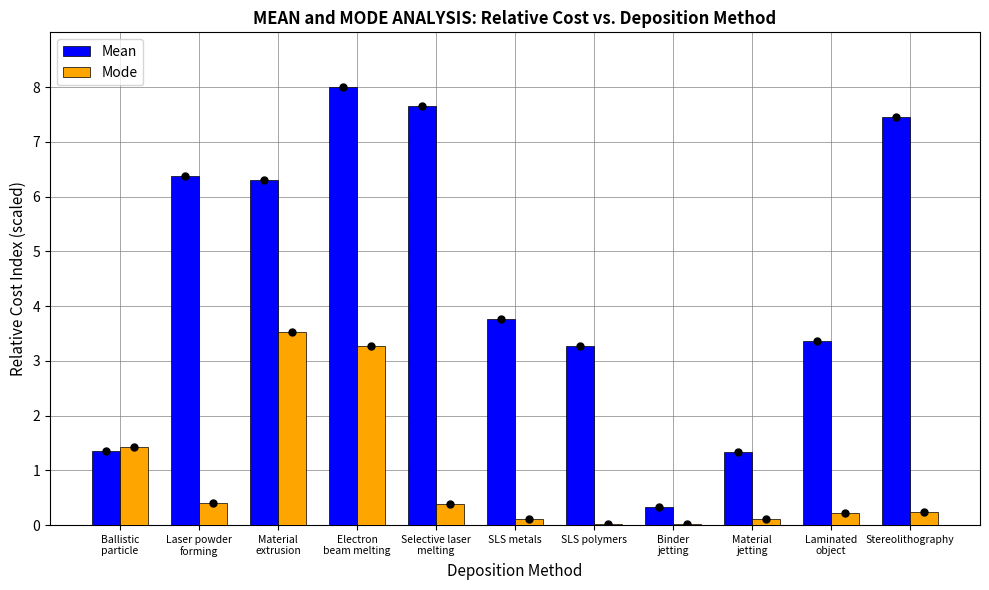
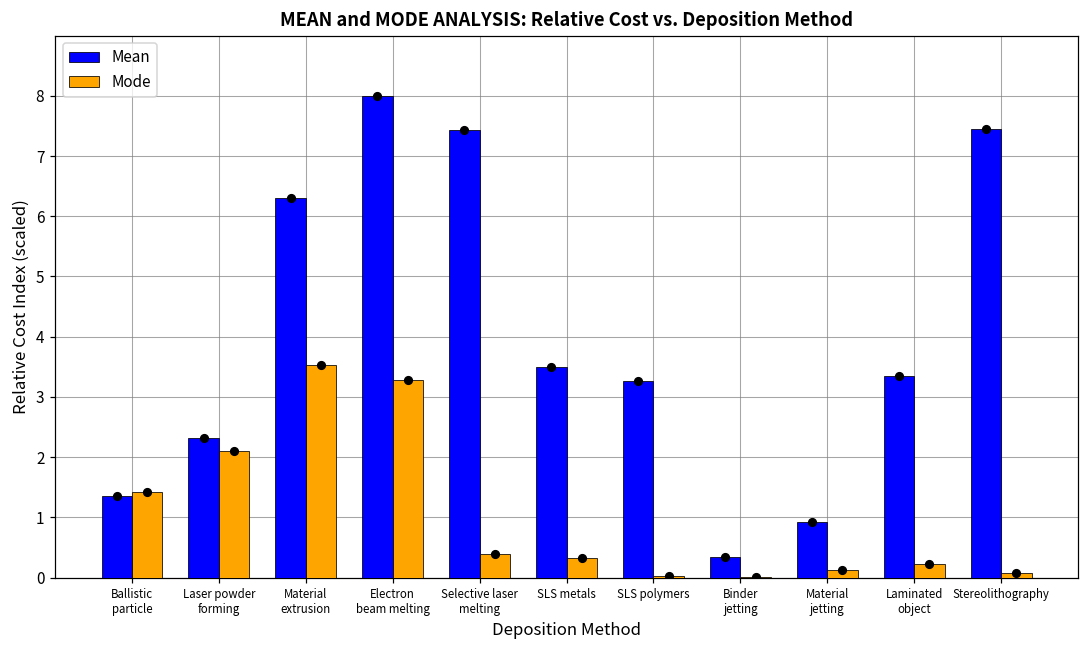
  {
    "Mean": {
      "Ballistic particle": 1.3,
-     "Laser powder forming": 6.4,
+     "Laser powder forming": 2.3,
      "Material extrusion": 6.3,
      "Electron beam melting": 8.0,
-     "Selective laser melting": 7.7,
-     "SLS metals": 3.8,
+     "Selective laser melting": 7.4,
+     "SLS metals": 3.5,
      "SLS polymers": 3.3,
      "Binder jetting": 0.3,
-     "Material jetting": 1.3,
+     "Material jetting": 0.9,
      "Laminated object": 3.4,
      "Stereolithography": 7.5
    },
    "Mode": {
      "Ballistic particle": 1.4,
-     "Laser powder forming": 0.4,
+     "Laser powder forming": 2.1,
      "Material extrusion": 3.5,
      "Electron beam melting": 3.3,
      "Selective laser melting": 0.4,
-     "SLS metals": 0.1,
+     "SLS metals": 0.3,
      "Material jetting": 0.1,
      "Laminated object": 0.2,
-     "Stereolithography": 0.2
+     "Stereolithography": 0.1
    }
  }
